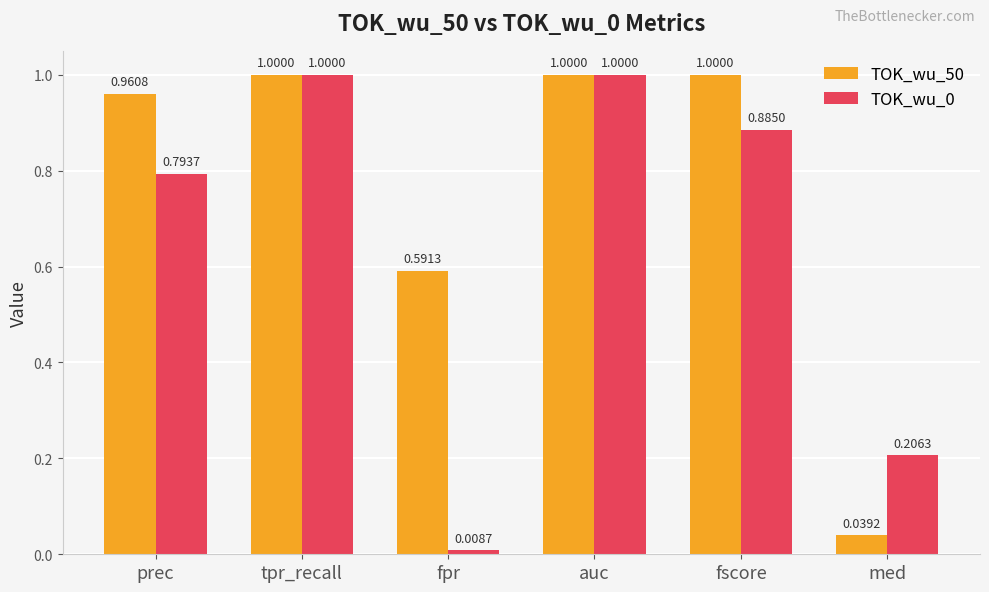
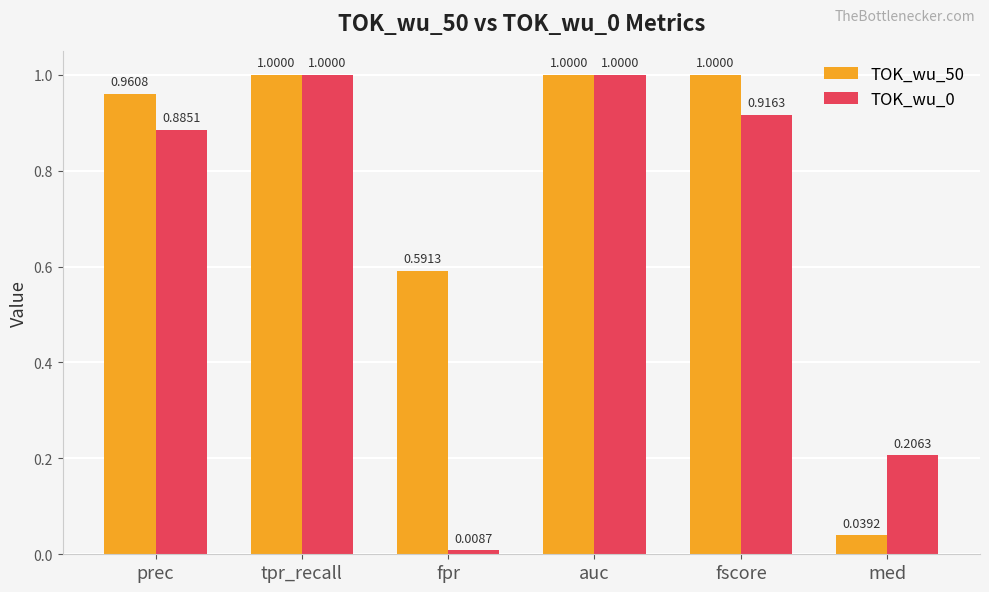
  {
    "TOK_wu_50": {
      "prec": 0.9608,
      "tpr_recall": 1.0000,
      "fpr": 0.5913,
      "auc": 1.0000,
      "fscore": 1.0000,
      "med": 0.0392
    },
    "TOK_wu_0": {
-     "prec": 0.7937,
+     "prec": 0.8851,
      "tpr_recall": 1.0000,
      "fpr": 0.0087,
      "auc": 1.0000,
-     "fscore": 0.8850,
+     "fscore": 0.9163,
      "med": 0.2063
    }
  }
